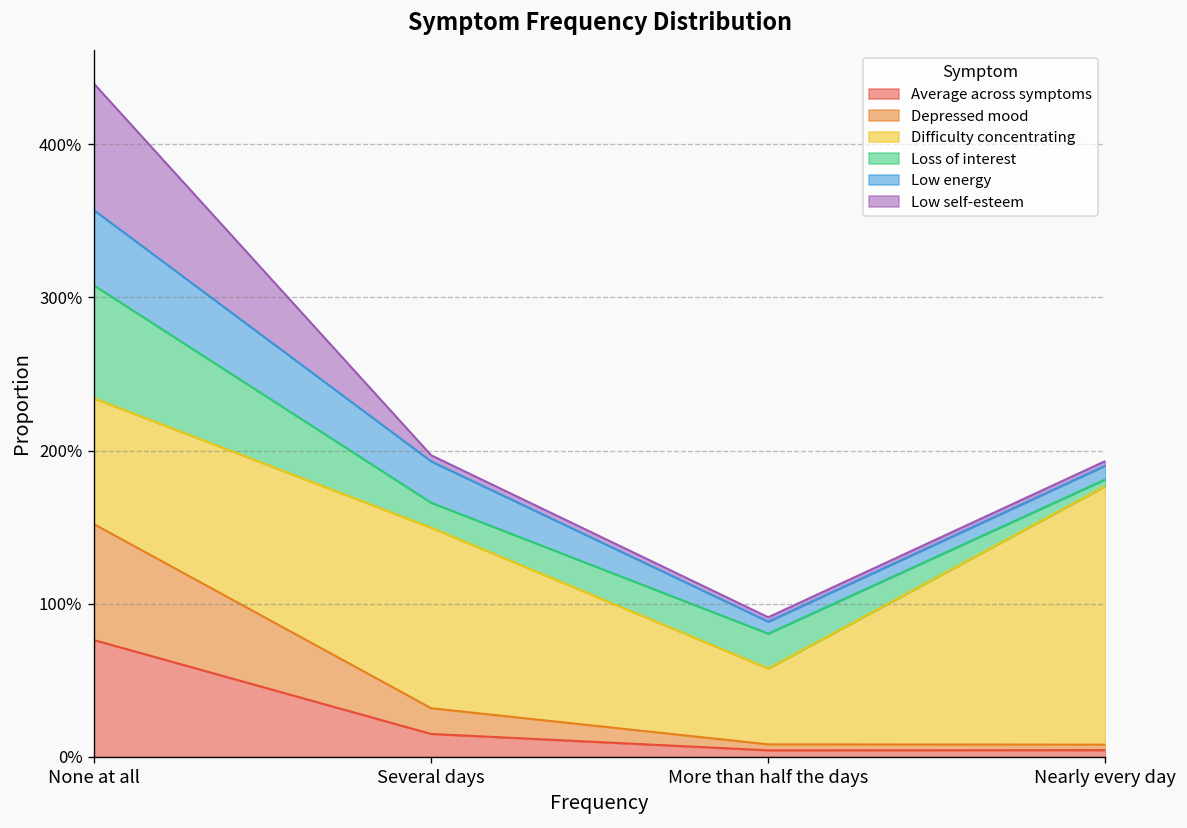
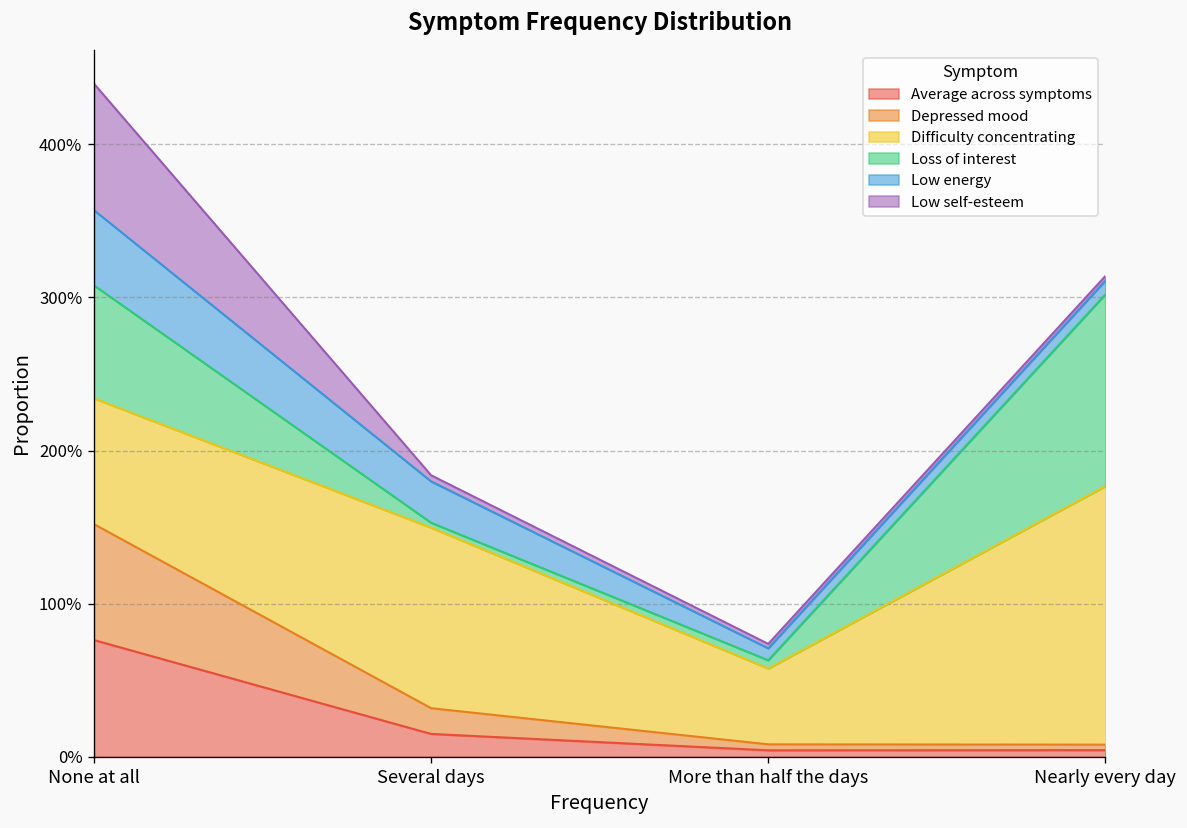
  {
    "Difficulty concentrating": {
      "None at all": "82%",
      "Several days": "118%",
      "More than half the days": "50%",
      "Nearly every day": "169%"
    },
    "Loss of interest": {
      "None at all": "74%",
-     "Several days": "16%",
-     "More than half the days": "23%",
-     "Nearly every day": "4%"
+     "Several days": "3%",
+     "More than half the days": "5%",
+     "Nearly every day": "125%"
    },
    "Low energy": {
      "None at all": "49%",
      "Several days": "27%",
      "More than half the days": "8%",
      "Nearly every day": "9%"
    },
    "Low self-esteem": {
      "None at all": "83%",
      "Several days": "4%",
      "More than half the days": "3%",
      "Nearly every day": "3%"
    }
  }
